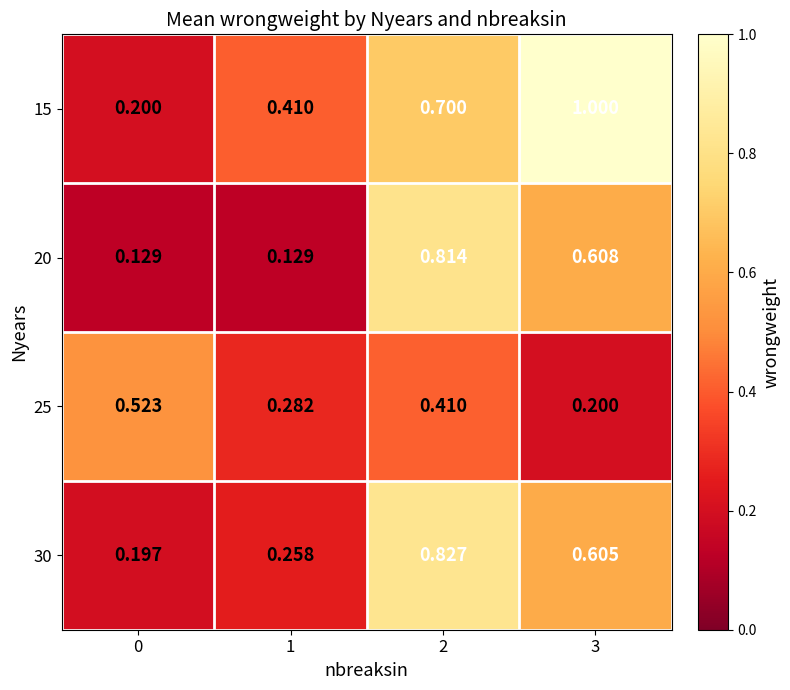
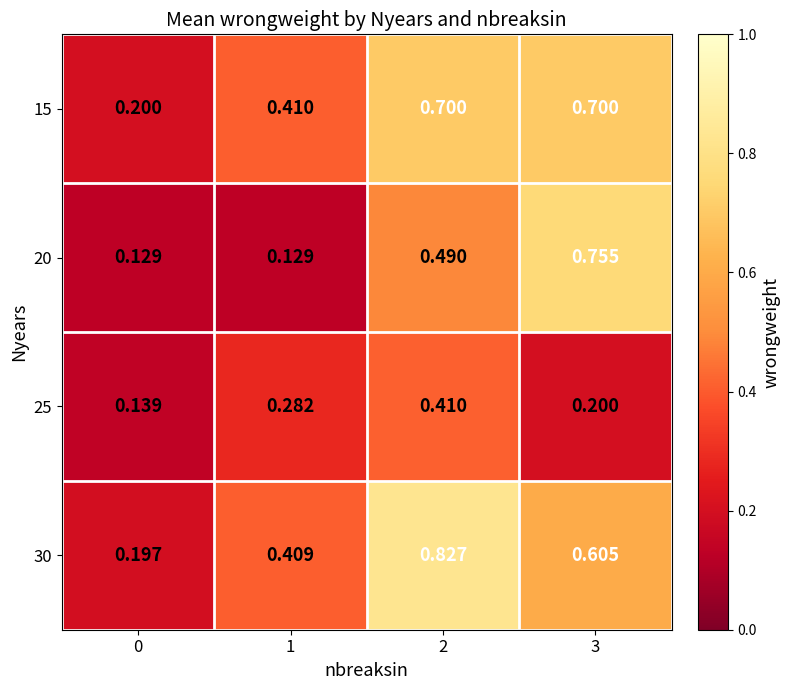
  {
    "15": {
      "0": 0.200,
      "1": 0.410,
      "2": 0.700,
-     "3": 1.000
+     "3": 0.700
    },
    "20": {
      "0": 0.129,
      "1": 0.129,
-     "2": 0.814,
-     "3": 0.608
+     "2": 0.490,
+     "3": 0.755
    },
    "25": {
-     "0": 0.523,
+     "0": 0.139,
      "1": 0.282,
      "2": 0.410,
      "3": 0.200
    },
    "30": {
      "0": 0.197,
-     "1": 0.258,
+     "1": 0.409,
      "2": 0.827,
      "3": 0.605
    }
  }
